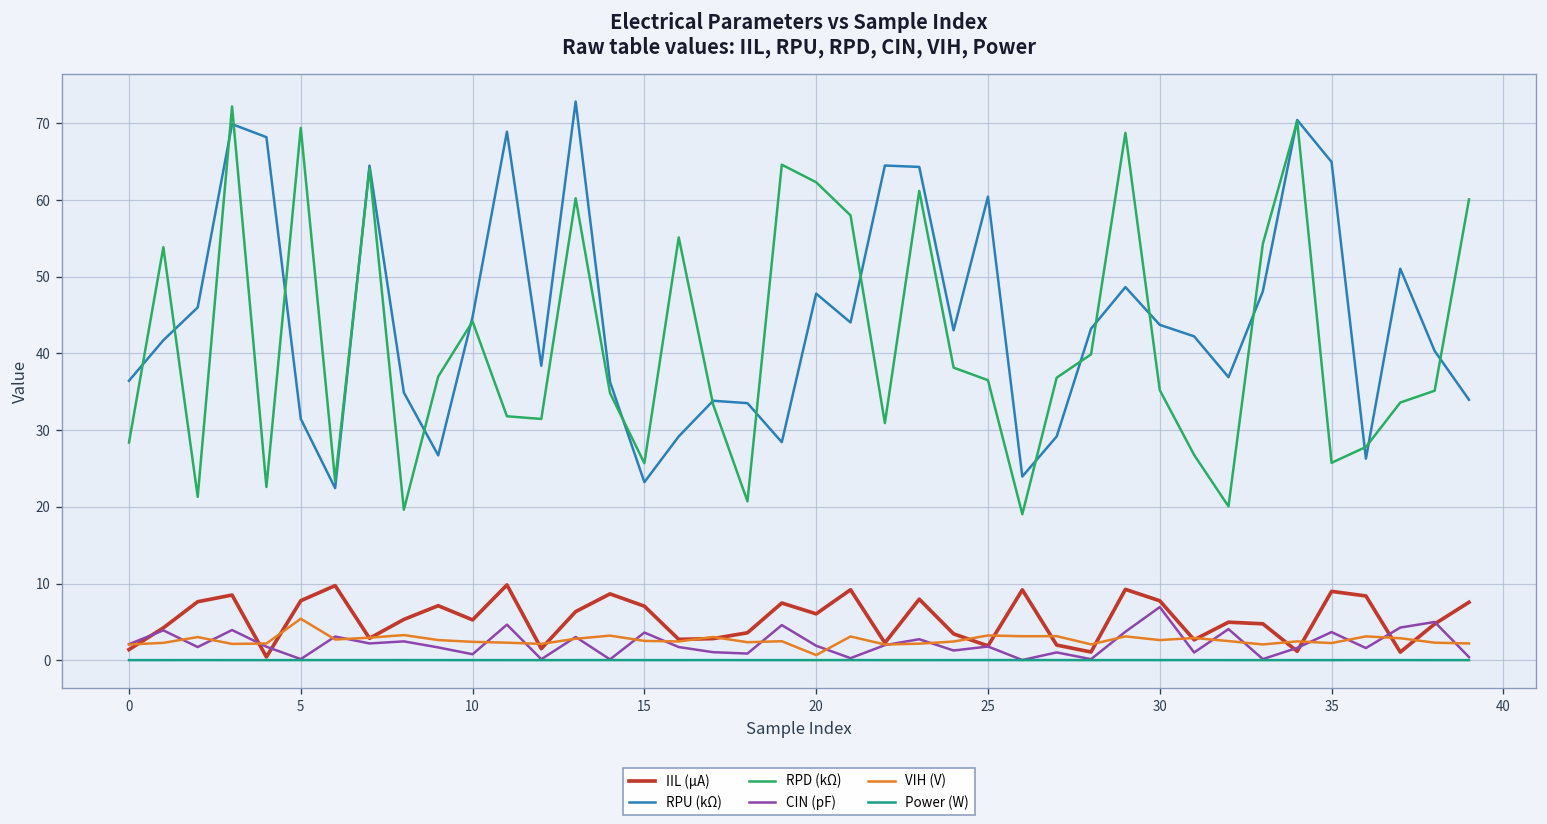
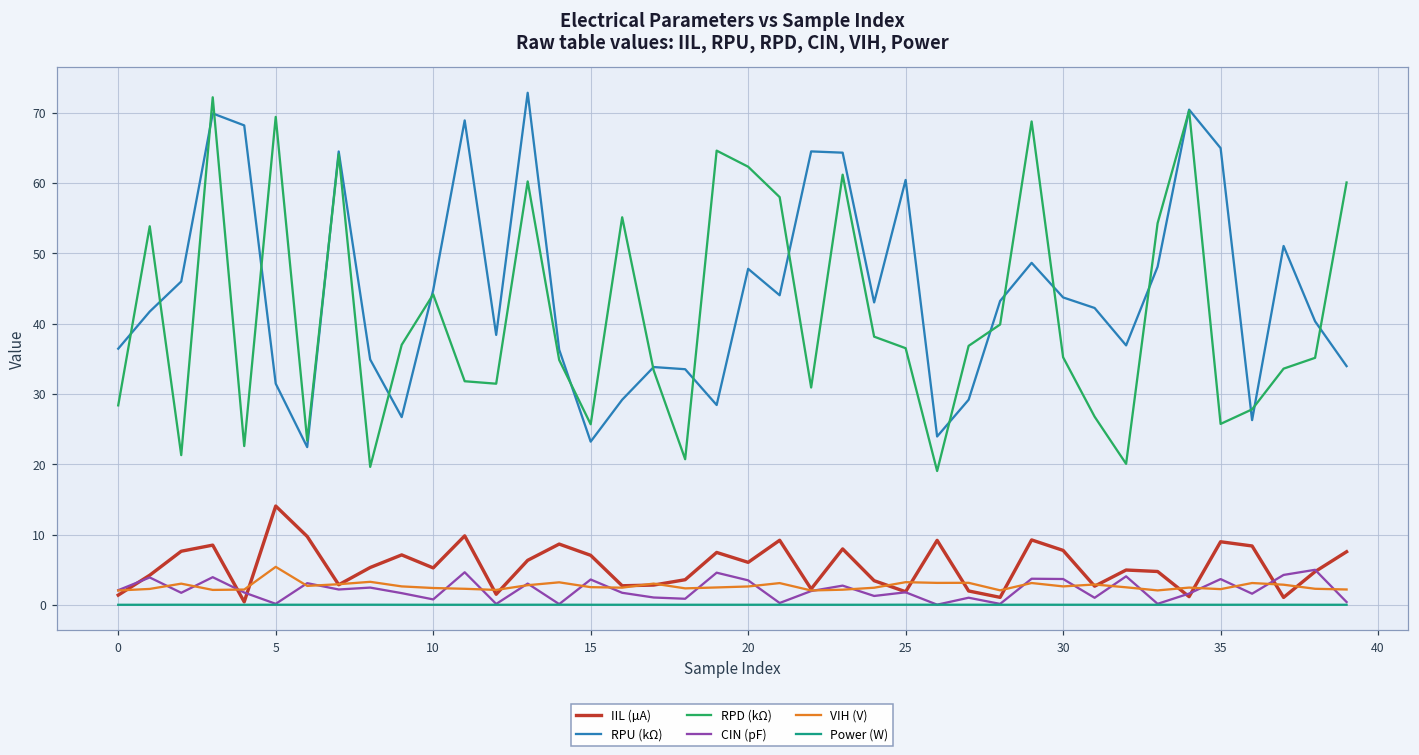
  {
    "IIL (µA)": {
      "0": 1,
-     "5": 8,
+     "5": 14,
      "10": 5,
      "15": 7,
      "20": 6,
      "30": 8,
      "35": 9
    },
    "RPU (kΩ)": {
      "0": 36,
      "5": 31,
      "10": 45,
      "15": 23,
      "20": 48,
      "25": 60,
      "30": 44,
      "35": 65
    },
    "CIN (pF)": {
      "10": 1,
      "15": 4,
-     "20": 2,
-     "30": 7,
+     "20": 3,
+     "30": 4,
      "35": 4
    },
    "VIH (V)": {
      "5": 5,
      "10": 2,
      "15": 3,
-     "20": 1,
+     "20": 3,
      "25": 3,
      "30": 3,
      "35": 2
    }
  }
